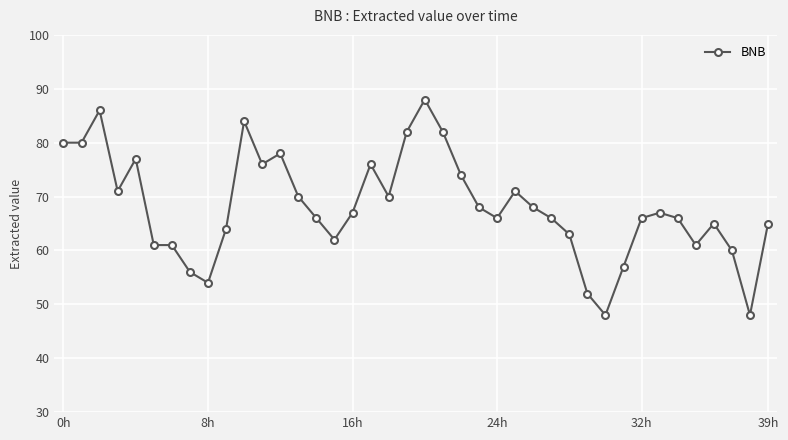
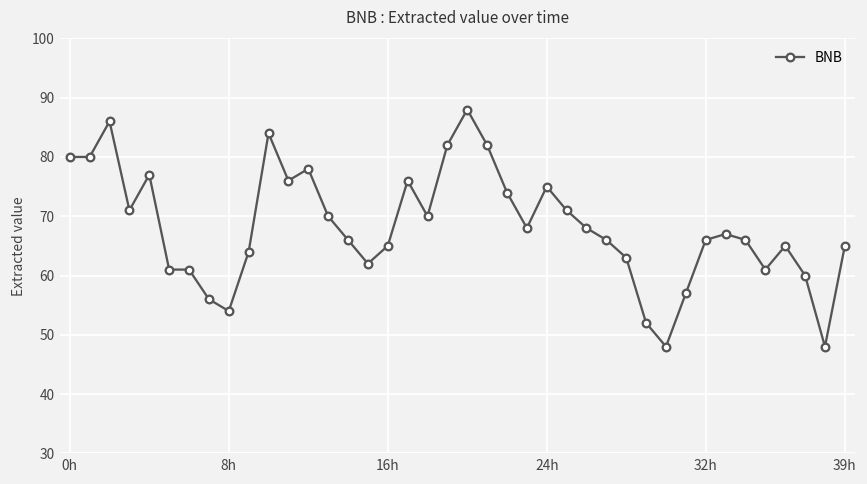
  {
    "0h": 80,
    "8h": 54,
-   "16h": 67,
-   "24h": 66,
+   "16h": 65,
+   "24h": 75,
    "32h": 66,
    "39h": 65
  }
